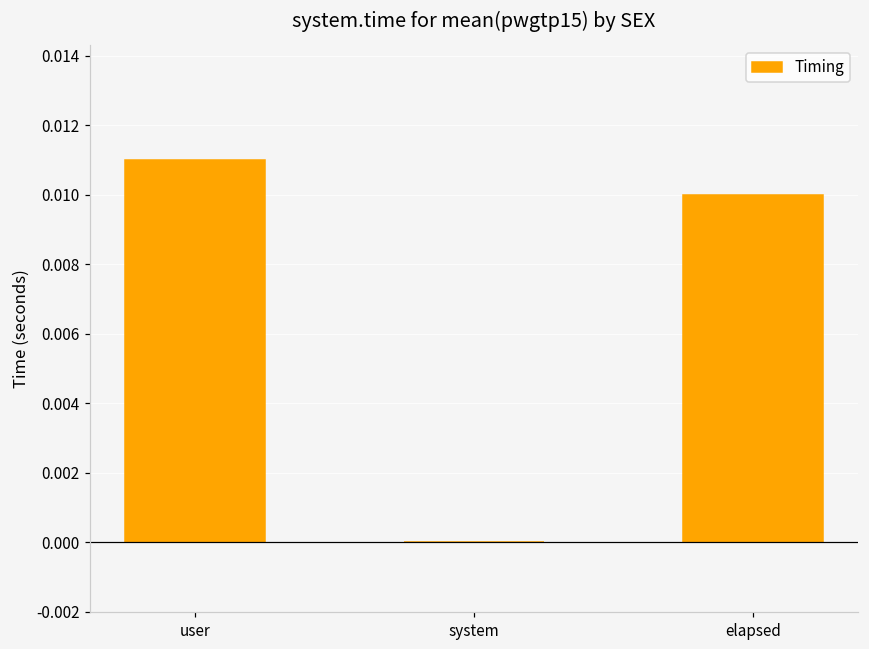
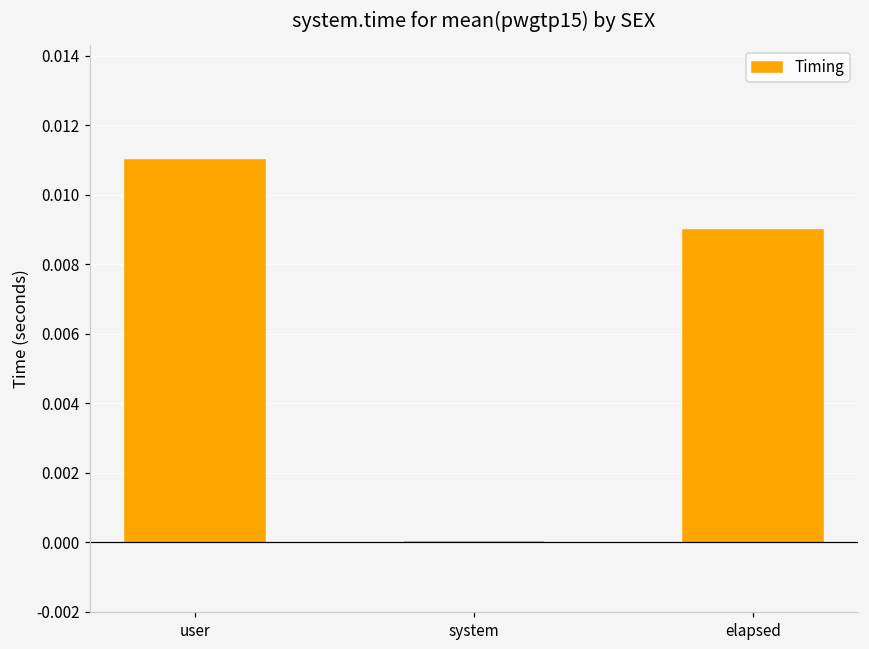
  {
    "user": 0.011,
    "system": 0.000,
-   "elapsed": 0.010
+   "elapsed": 0.009
  }
